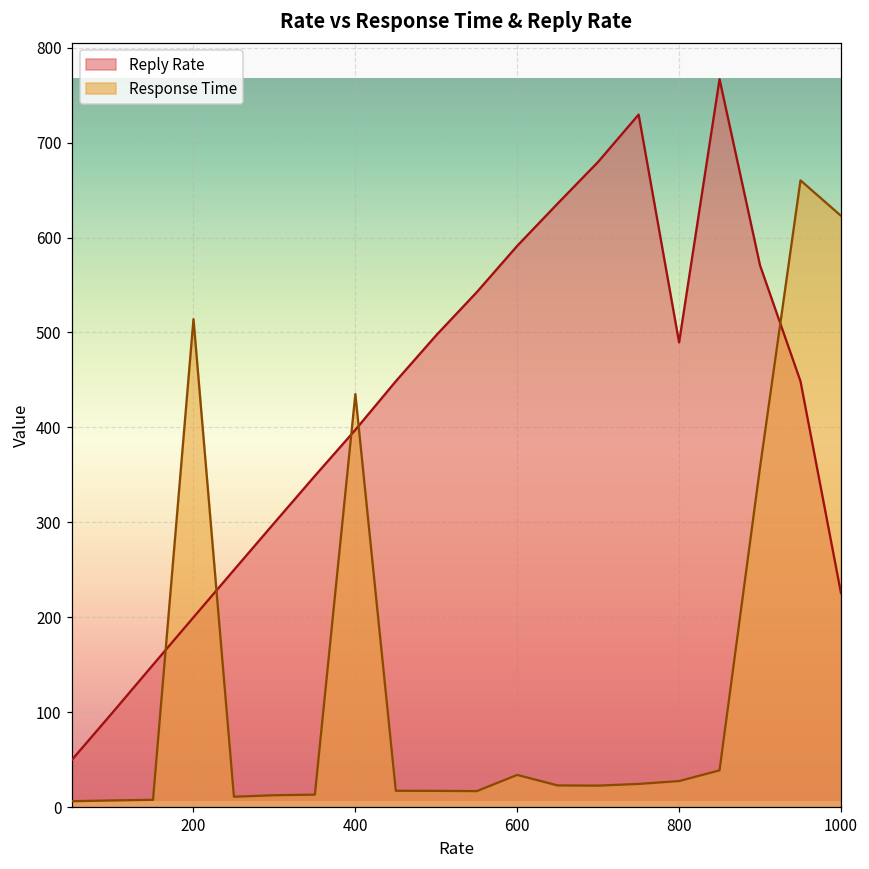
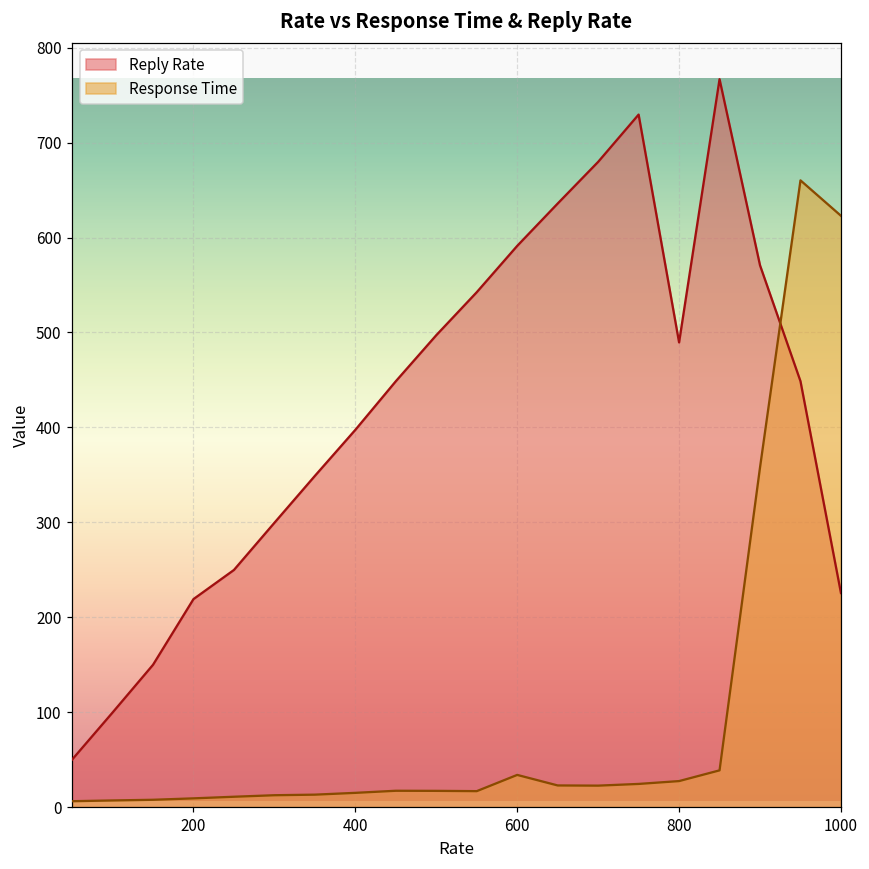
  {
    "Reply Rate": {
-     "200": 200,
+     "200": 220,
      "400": 400,
      "600": 590,
      "800": 490,
      "1000": 230
    },
    "Response Time": {
-     "200": 510,
-     "400": 440,
+     "200": 10,
+     "400": 20,
      "600": 30,
      "800": 30,
      "1000": 620
    }
  }
